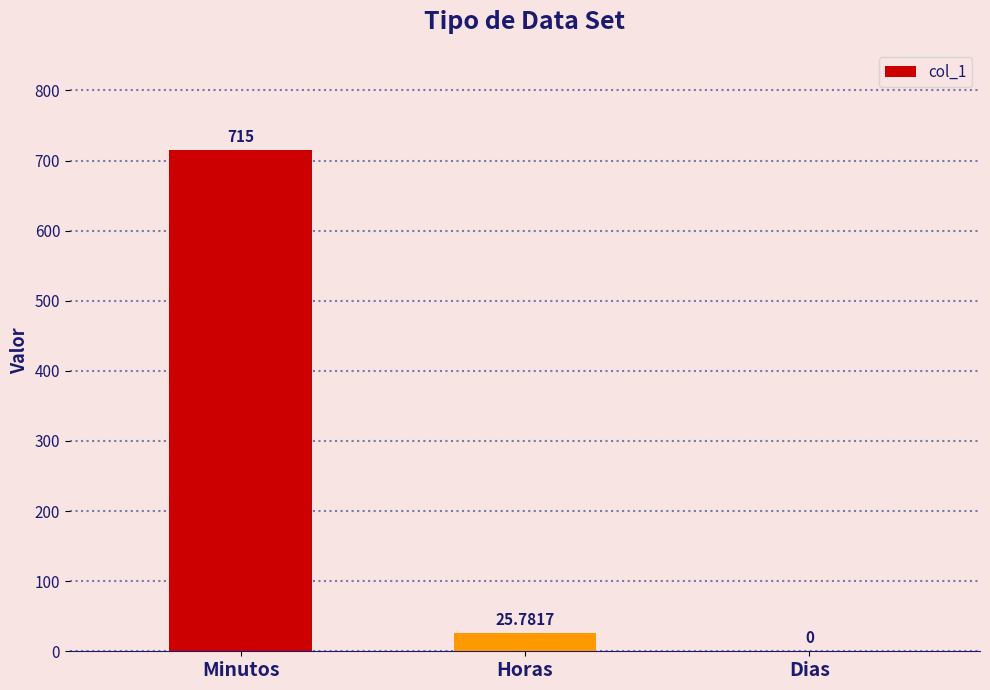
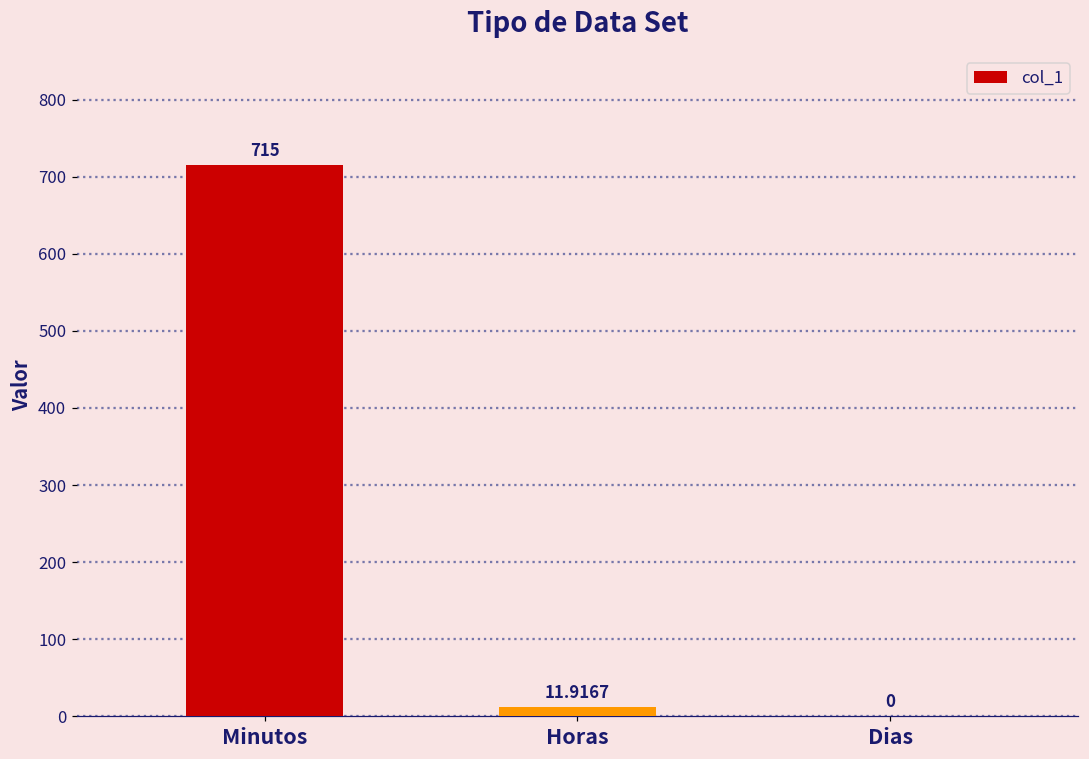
  {
    "Minutos": 715,
-   "Horas": 25.7817,
+   "Horas": 11.9167,
    "Dias": 0
  }
